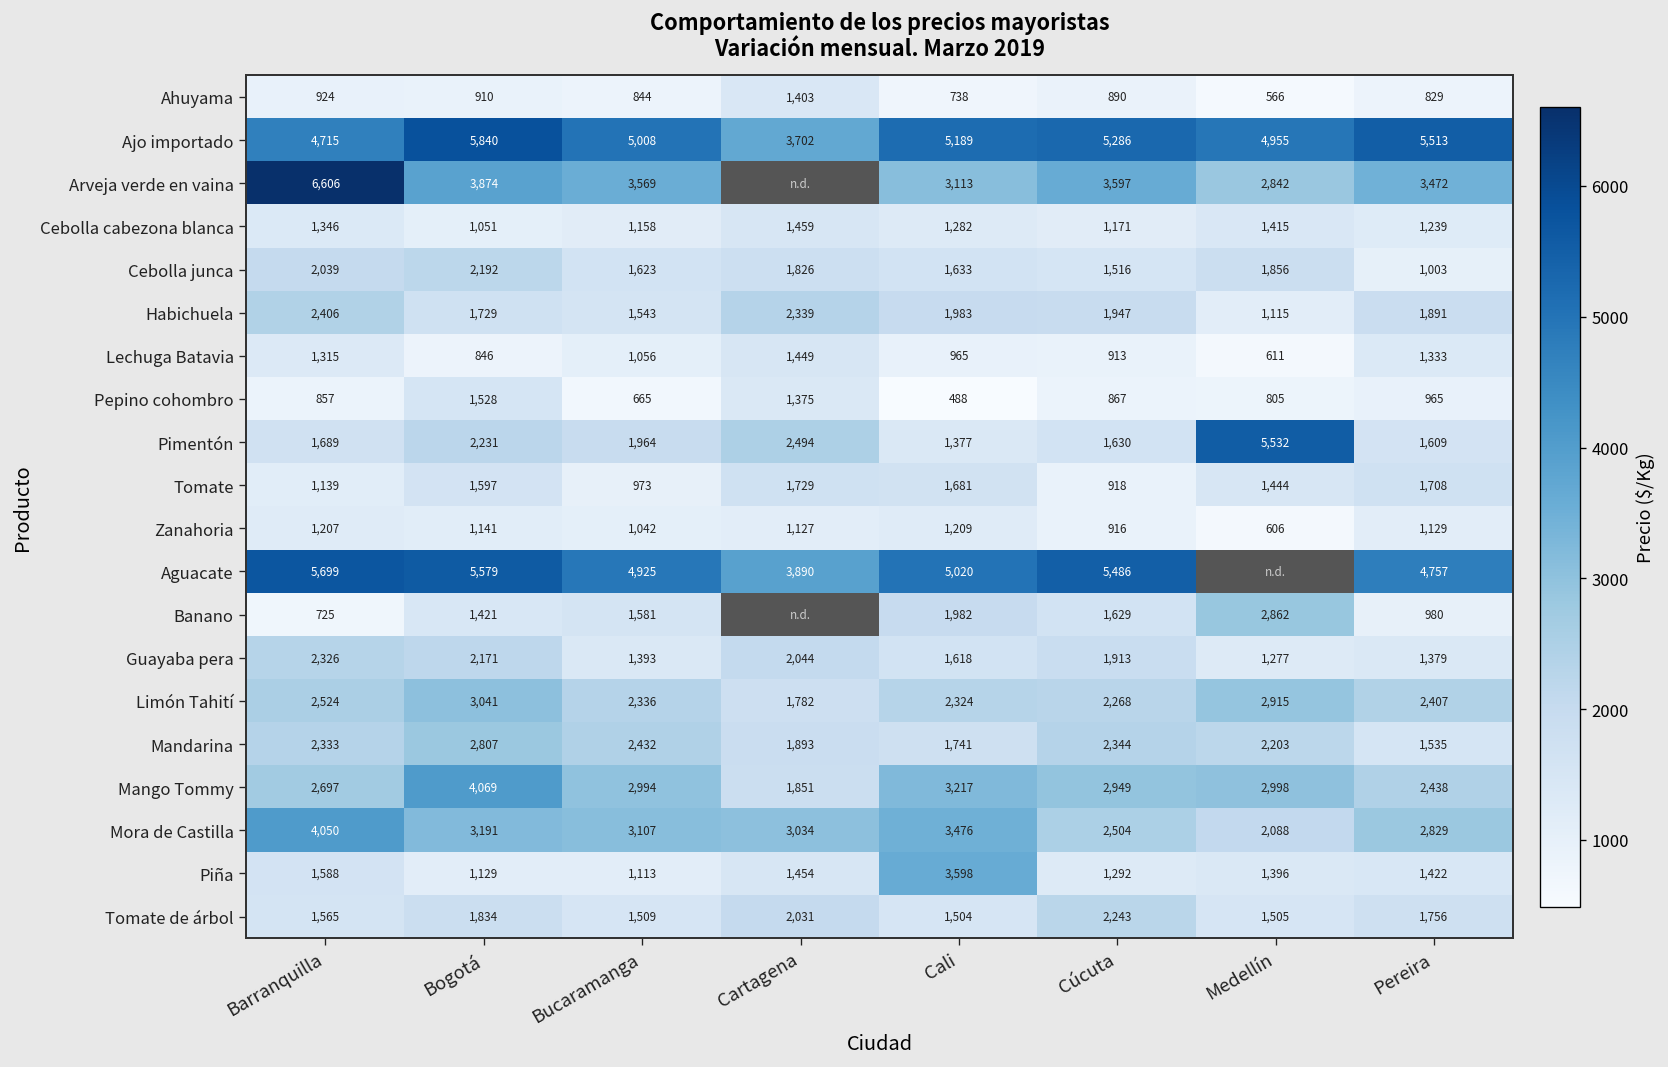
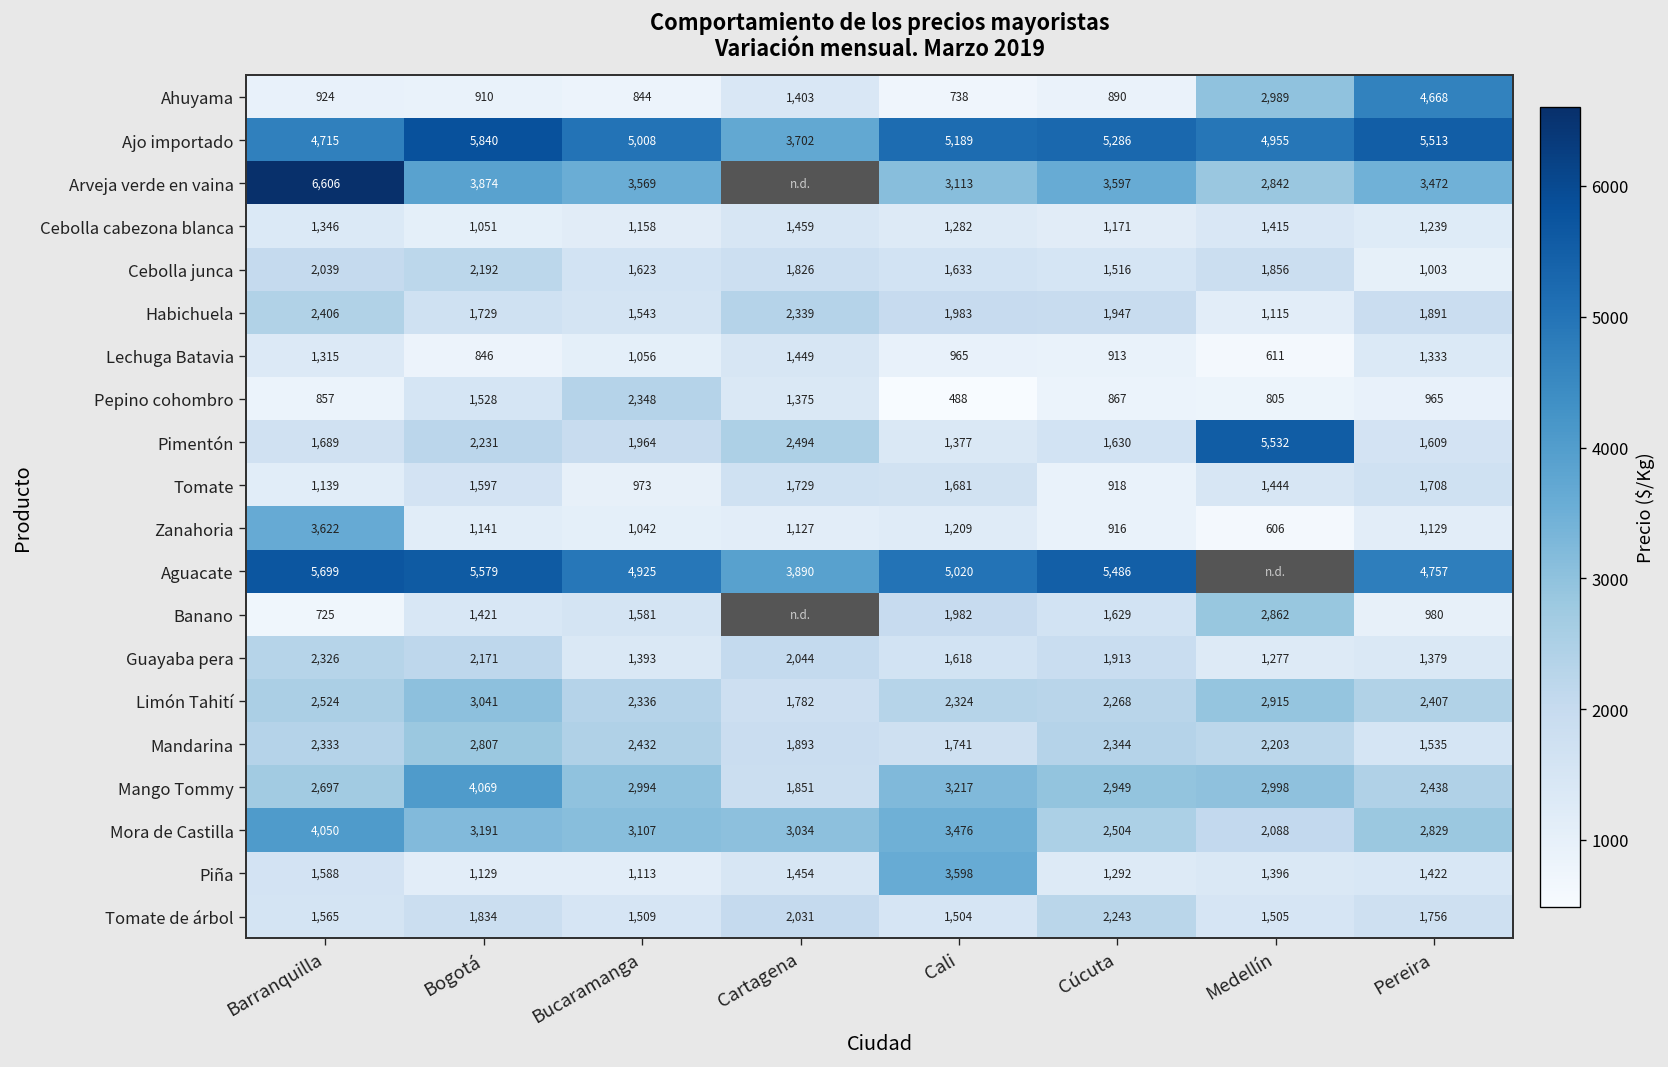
  {
    "Ahuyama": {
      "Barranquilla": "924",
      "Bogotá": "910",
      "Bucaramanga": "844",
      "Cartagena": "1,403",
      "Cali": "738",
      "Cúcuta": "890",
-     "Medellín": "566",
-     "Pereira": "829"
+     "Medellín": "2,989",
+     "Pereira": "4,668"
    },
    "Ajo importado": {
      "Barranquilla": "4,715",
      "Bogotá": "5,840",
      "Bucaramanga": "5,008",
      "Cartagena": "3,702",
      "Cali": "5,189",
      "Cúcuta": "5,286",
      "Medellín": "4,955",
      "Pereira": "5,513"
    },
    "Arveja verde en vaina": {
      "Barranquilla": "6,606",
      "Bogotá": "3,874",
      "Bucaramanga": "3,569",
      "Cali": "3,113",
      "Cúcuta": "3,597",
      "Medellín": "2,842",
      "Pereira": "3,472"
    },
    "Cebolla cabezona blanca": {
      "Barranquilla": "1,346",
      "Bogotá": "1,051",
      "Bucaramanga": "1,158",
      "Cartagena": "1,459",
      "Cali": "1,282",
      "Cúcuta": "1,171",
      "Medellín": "1,415",
      "Pereira": "1,239"
    },
    "Cebolla junca": {
      "Barranquilla": "2,039",
      "Bogotá": "2,192",
      "Bucaramanga": "1,623",
      "Cartagena": "1,826",
      "Cali": "1,633",
      "Cúcuta": "1,516",
      "Medellín": "1,856",
      "Pereira": "1,003"
    },
    "Habichuela": {
      "Barranquilla": "2,406",
      "Bogotá": "1,729",
      "Bucaramanga": "1,543",
      "Cartagena": "2,339",
      "Cali": "1,983",
      "Cúcuta": "1,947",
      "Medellín": "1,115",
      "Pereira": "1,891"
    },
    "Lechuga Batavia": {
      "Barranquilla": "1,315",
      "Bogotá": "846",
      "Bucaramanga": "1,056",
      "Cartagena": "1,449",
      "Cali": "965",
      "Cúcuta": "913",
      "Medellín": "611",
      "Pereira": "1,333"
    },
    "Pepino cohombro": {
      "Barranquilla": "857",
      "Bogotá": "1,528",
-     "Bucaramanga": "665",
+     "Bucaramanga": "2,348",
      "Cartagena": "1,375",
      "Cali": "488",
      "Cúcuta": "867",
      "Medellín": "805",
      "Pereira": "965"
    },
    "Pimentón": {
      "Barranquilla": "1,689",
      "Bogotá": "2,231",
      "Bucaramanga": "1,964",
      "Cartagena": "2,494",
      "Cali": "1,377",
      "Cúcuta": "1,630",
      "Medellín": "5,532",
      "Pereira": "1,609"
    },
    "Tomate": {
      "Barranquilla": "1,139",
      "Bogotá": "1,597",
      "Bucaramanga": "973",
      "Cartagena": "1,729",
      "Cali": "1,681",
      "Cúcuta": "918",
      "Medellín": "1,444",
      "Pereira": "1,708"
    },
    "Zanahoria": {
-     "Barranquilla": "1,207",
+     "Barranquilla": "3,622",
      "Bogotá": "1,141",
      "Bucaramanga": "1,042",
      "Cartagena": "1,127",
      "Cali": "1,209",
      "Cúcuta": "916",
      "Medellín": "606",
      "Pereira": "1,129"
    },
    "Aguacate": {
      "Barranquilla": "5,699",
      "Bogotá": "5,579",
      "Bucaramanga": "4,925",
      "Cartagena": "3,890",
      "Cali": "5,020",
      "Cúcuta": "5,486",
      "Pereira": "4,757"
    },
    "Banano": {
      "Barranquilla": "725",
      "Bogotá": "1,421",
      "Bucaramanga": "1,581",
      "Cali": "1,982",
      "Cúcuta": "1,629",
      "Medellín": "2,862",
      "Pereira": "980"
    },
    "Guayaba pera": {
      "Barranquilla": "2,326",
      "Bogotá": "2,171",
      "Bucaramanga": "1,393",
      "Cartagena": "2,044",
      "Cali": "1,618",
      "Cúcuta": "1,913",
      "Medellín": "1,277",
      "Pereira": "1,379"
    },
    "Limón Tahití": {
      "Barranquilla": "2,524",
      "Bogotá": "3,041",
      "Bucaramanga": "2,336",
      "Cartagena": "1,782",
      "Cali": "2,324",
      "Cúcuta": "2,268",
      "Medellín": "2,915",
      "Pereira": "2,407"
    },
    "Mandarina": {
      "Barranquilla": "2,333",
      "Bogotá": "2,807",
      "Bucaramanga": "2,432",
      "Cartagena": "1,893",
      "Cali": "1,741",
      "Cúcuta": "2,344",
      "Medellín": "2,203",
      "Pereira": "1,535"
    },
    "Mango Tommy": {
      "Barranquilla": "2,697",
      "Bogotá": "4,069",
      "Bucaramanga": "2,994",
      "Cartagena": "1,851",
      "Cali": "3,217",
      "Cúcuta": "2,949",
      "Medellín": "2,998",
      "Pereira": "2,438"
    },
    "Mora de Castilla": {
      "Barranquilla": "4,050",
      "Bogotá": "3,191",
      "Bucaramanga": "3,107",
      "Cartagena": "3,034",
      "Cali": "3,476",
      "Cúcuta": "2,504",
      "Medellín": "2,088",
      "Pereira": "2,829"
    },
    "Piña": {
      "Barranquilla": "1,588",
      "Bogotá": "1,129",
      "Bucaramanga": "1,113",
      "Cartagena": "1,454",
      "Cali": "3,598",
      "Cúcuta": "1,292",
      "Medellín": "1,396",
      "Pereira": "1,422"
    },
    "Tomate de árbol": {
      "Barranquilla": "1,565",
      "Bogotá": "1,834",
      "Bucaramanga": "1,509",
      "Cartagena": "2,031",
      "Cali": "1,504",
      "Cúcuta": "2,243",
      "Medellín": "1,505",
      "Pereira": "1,756"
    }
  }
